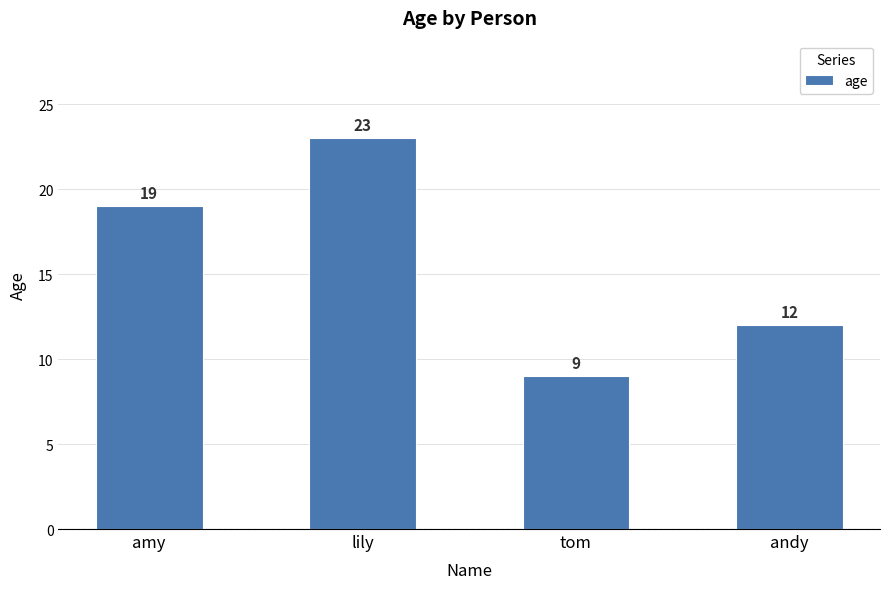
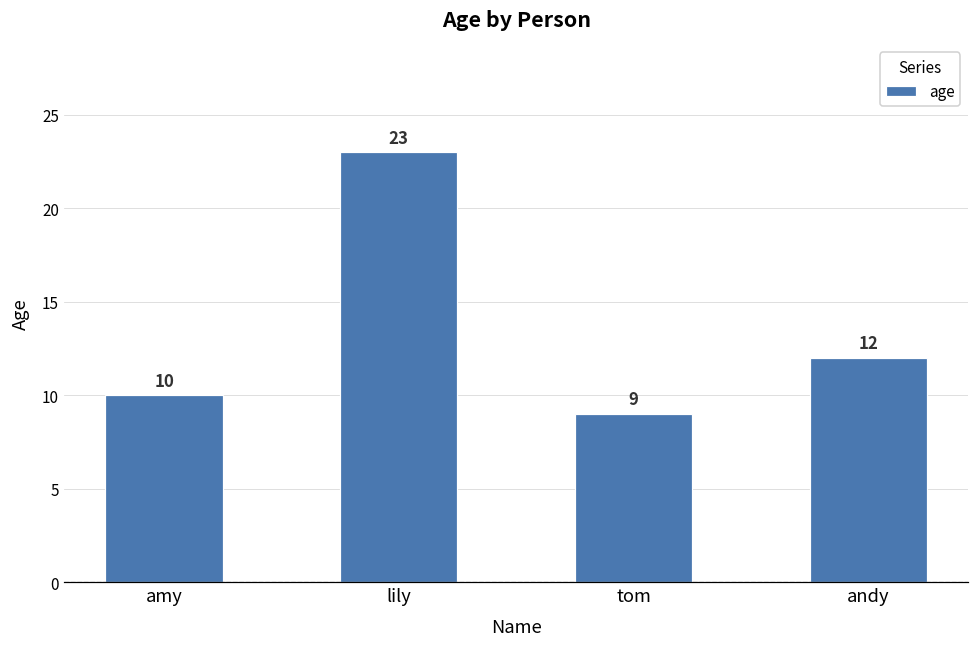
  {
-   "amy": 19,
+   "amy": 10,
    "lily": 23,
    "tom": 9,
    "andy": 12
  }
